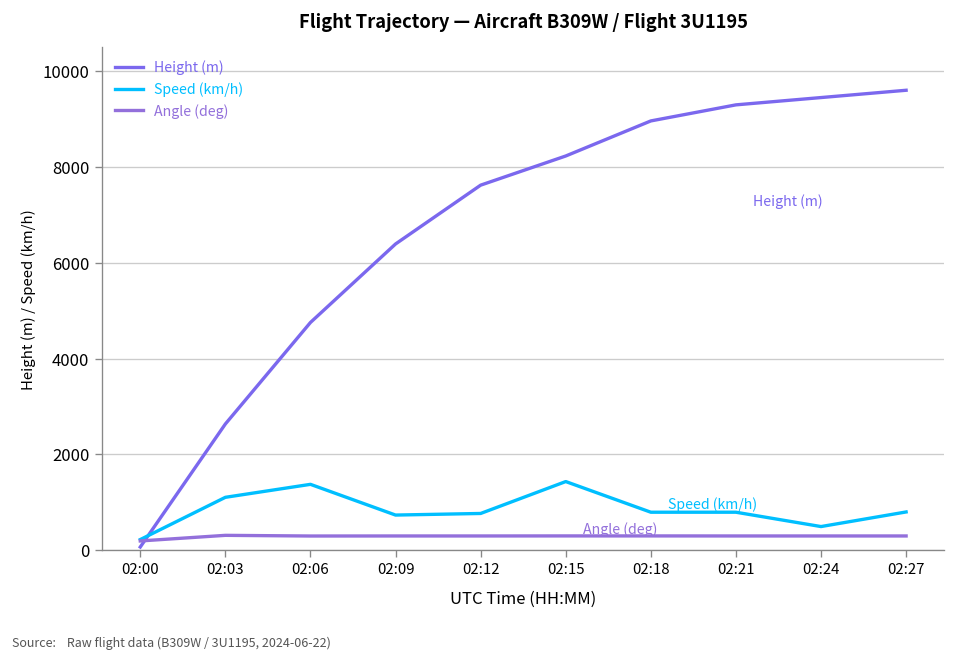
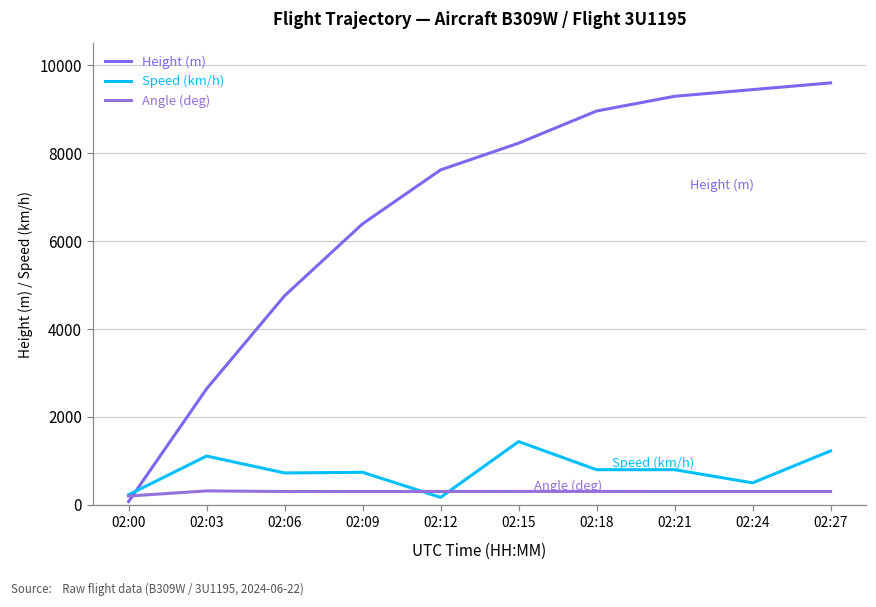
  {
    "Speed (km/h)": {
      "02:03": 1100,
-     "02:06": 1400,
+     "02:06": 700,
      "02:09": 700,
-     "02:12": 800,
+     "02:12": 200,
      "02:15": 1400,
      "02:18": 800,
      "02:21": 800,
      "02:24": 500,
-     "02:27": 800
+     "02:27": 1200
    }
  }
